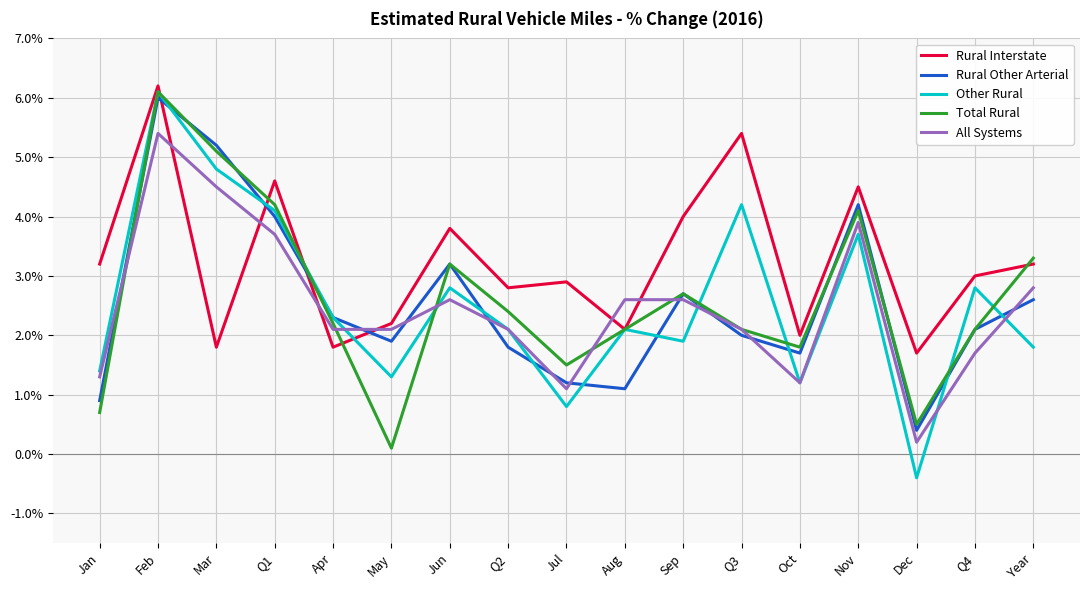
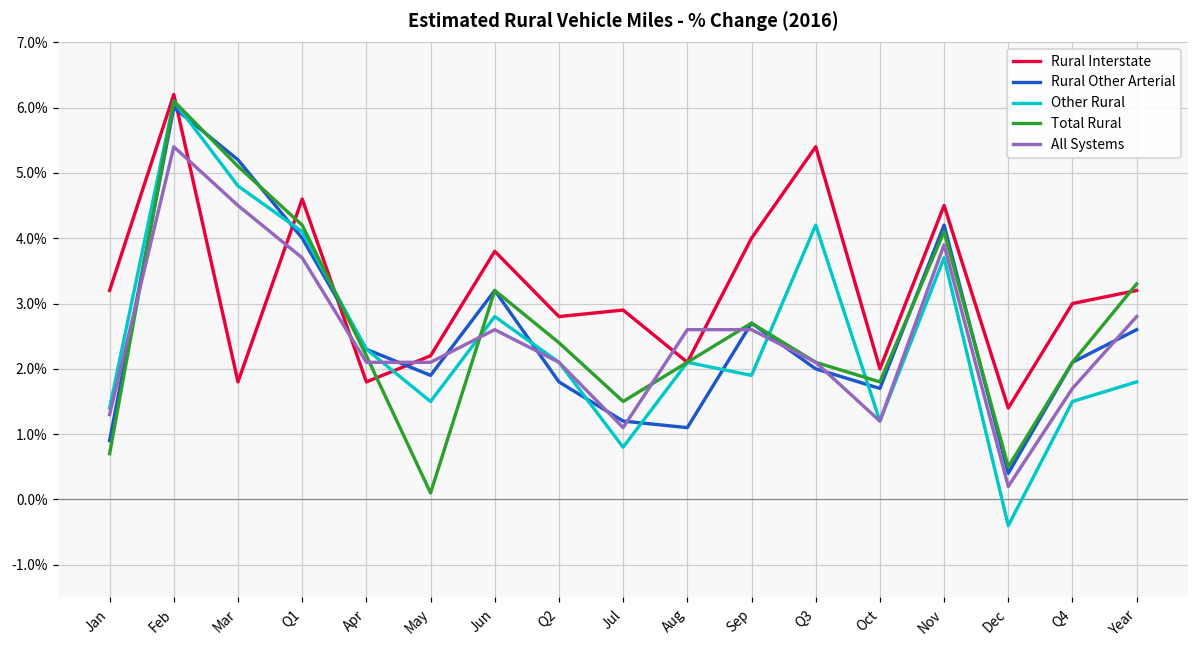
  {
    "Rural Interstate": {
      "Jan": "3.2%",
      "Feb": "6.2%",
      "Mar": "1.8%",
      "Q1": "4.6%",
      "Apr": "1.8%",
      "May": "2.2%",
      "Jun": "3.8%",
      "Q2": "2.8%",
      "Jul": "2.9%",
      "Sep": "4.0%",
      "Q3": "5.4%",
      "Oct": "2.0%",
      "Nov": "4.5%",
-     "Dec": "1.7%",
+     "Dec": "1.4%",
      "Q4": "3.0%",
      "Year": "3.2%"
    },
    "Rural Other Arterial": {
      "Jan": "0.9%",
      "Feb": "6.0%",
      "Mar": "5.2%",
      "Q1": "4.0%",
      "May": "1.9%",
      "Q2": "1.8%",
      "Jul": "1.2%",
      "Aug": "1.1%",
      "Q3": "2.0%",
      "Oct": "1.7%",
      "Nov": "4.2%",
      "Dec": "0.4%",
      "Year": "2.6%"
    },
    "Other Rural": {
      "Jan": "1.4%",
      "Mar": "4.8%",
      "Q1": "4.1%",
-     "May": "1.3%",
+     "May": "1.5%",
      "Jun": "2.8%",
      "Jul": "0.8%",
      "Sep": "1.9%",
      "Q3": "4.2%",
      "Nov": "3.7%",
      "Dec": "-0.4%",
-     "Q4": "2.8%",
+     "Q4": "1.5%",
      "Year": "1.8%"
    },
    "Total Rural": {
      "Jan": "0.7%",
      "Mar": "5.1%",
      "Q1": "4.2%",
      "Apr": "2.2%",
      "May": "0.1%",
      "Q2": "2.4%",
      "Jul": "1.5%",
      "Oct": "1.8%",
      "Nov": "4.1%",
      "Dec": "0.5%",
      "Year": "3.3%"
    },
    "All Systems": {
      "Jan": "1.3%",
      "Feb": "5.4%",
      "Mar": "4.5%",
      "Q1": "3.7%",
      "Apr": "2.1%",
      "May": "2.1%",
      "Jun": "2.6%",
      "Jul": "1.1%",
      "Aug": "2.6%",
      "Sep": "2.6%",
      "Nov": "3.9%",
      "Dec": "0.2%",
      "Q4": "1.7%",
      "Year": "2.8%"
    }
  }
